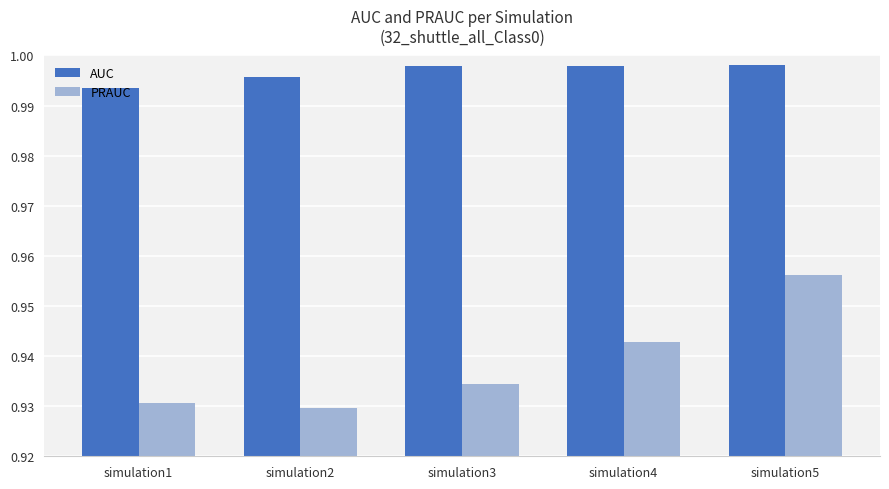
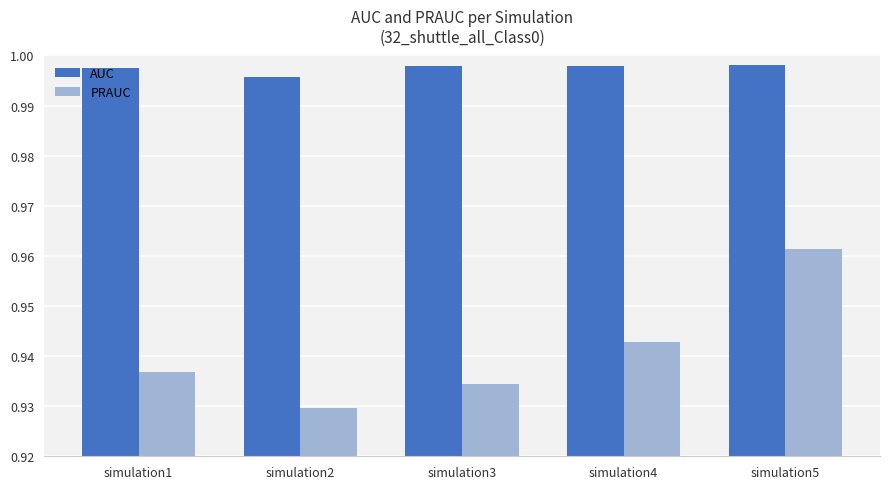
  {
    "AUC": {
-     "simulation1": 0.993,
+     "simulation1": 0.998,
      "simulation2": 0.996,
      "simulation3": 0.998,
      "simulation4": 0.998,
      "simulation5": 0.998
    },
    "PRAUC": {
-     "simulation1": 0.931,
+     "simulation1": 0.937,
      "simulation2": 0.930,
      "simulation3": 0.935,
      "simulation4": 0.943,
-     "simulation5": 0.956
+     "simulation5": 0.961
    }
  }
